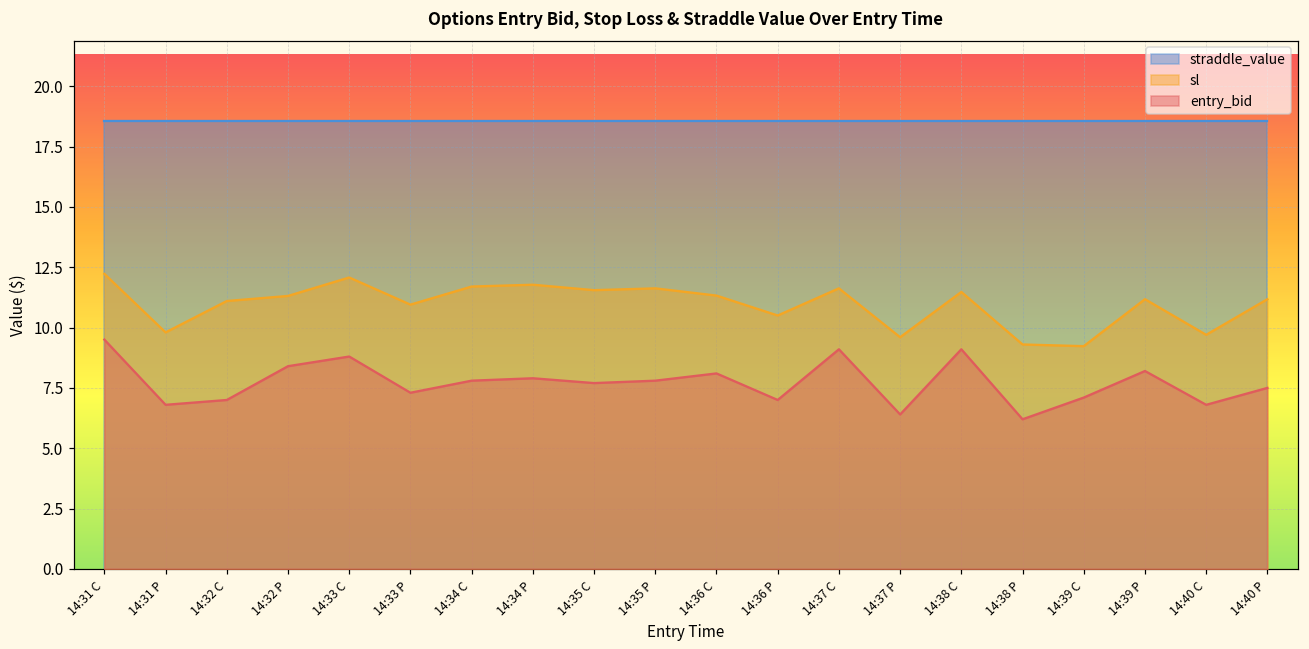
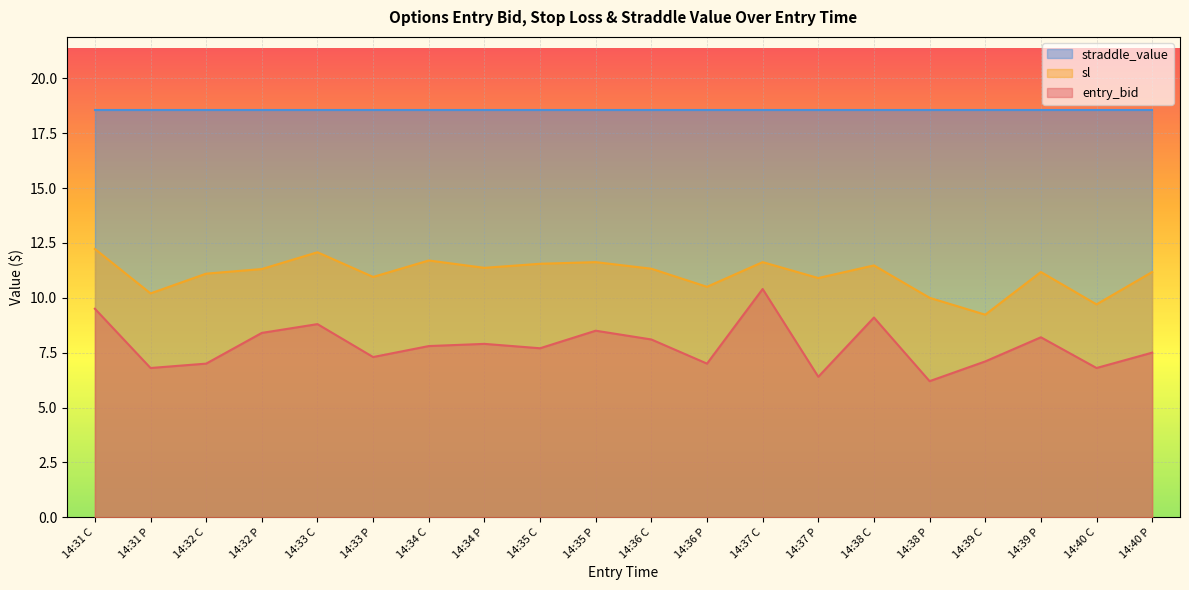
  {
    "straddle_value": {
      "14:31 C": 18.6,
      "14:31 P": 18.6,
      "14:32 C": 18.6,
      "14:32 P": 18.6,
      "14:33 C": 18.6,
      "14:33 P": 18.6,
      "14:34 C": 18.6,
      "14:34 P": 18.6,
      "14:35 C": 18.6,
      "14:35 P": 18.6,
      "14:36 C": 18.6,
      "14:36 P": 18.6,
      "14:37 C": 18.6,
      "14:37 P": 18.6,
      "14:38 C": 18.6,
      "14:38 P": 18.6,
      "14:39 C": 18.6,
      "14:39 P": 18.6,
      "14:40 C": 18.6,
      "14:40 P": 18.6
    },
    "sl": {
      "14:31 C": 12.2,
-     "14:31 P": 9.8,
+     "14:31 P": 10.2,
      "14:32 C": 11.1,
      "14:32 P": 11.3,
      "14:33 C": 12.1,
      "14:33 P": 11.0,
      "14:34 C": 11.7,
-     "14:34 P": 11.8,
+     "14:34 P": 11.4,
      "14:35 C": 11.6,
      "14:35 P": 11.6,
      "14:36 C": 11.3,
      "14:36 P": 10.5,
      "14:37 C": 11.6,
-     "14:37 P": 9.6,
+     "14:37 P": 10.9,
      "14:38 C": 11.5,
-     "14:38 P": 9.3,
+     "14:38 P": 10.0,
      "14:39 C": 9.2,
      "14:39 P": 11.2,
      "14:40 C": 9.7,
      "14:40 P": 11.2
    },
    "entry_bid": {
      "14:31 C": 9.5,
      "14:31 P": 6.8,
      "14:32 C": 7.0,
      "14:32 P": 8.4,
      "14:33 C": 8.8,
      "14:33 P": 7.3,
      "14:34 C": 7.8,
      "14:34 P": 7.9,
      "14:35 C": 7.7,
-     "14:35 P": 7.8,
+     "14:35 P": 8.5,
      "14:36 C": 8.1,
      "14:36 P": 7.0,
-     "14:37 C": 9.1,
+     "14:37 C": 10.4,
      "14:37 P": 6.4,
      "14:38 C": 9.1,
      "14:38 P": 6.2,
      "14:39 C": 7.1,
      "14:39 P": 8.2,
      "14:40 C": 6.8,
      "14:40 P": 7.5
    }
  }
